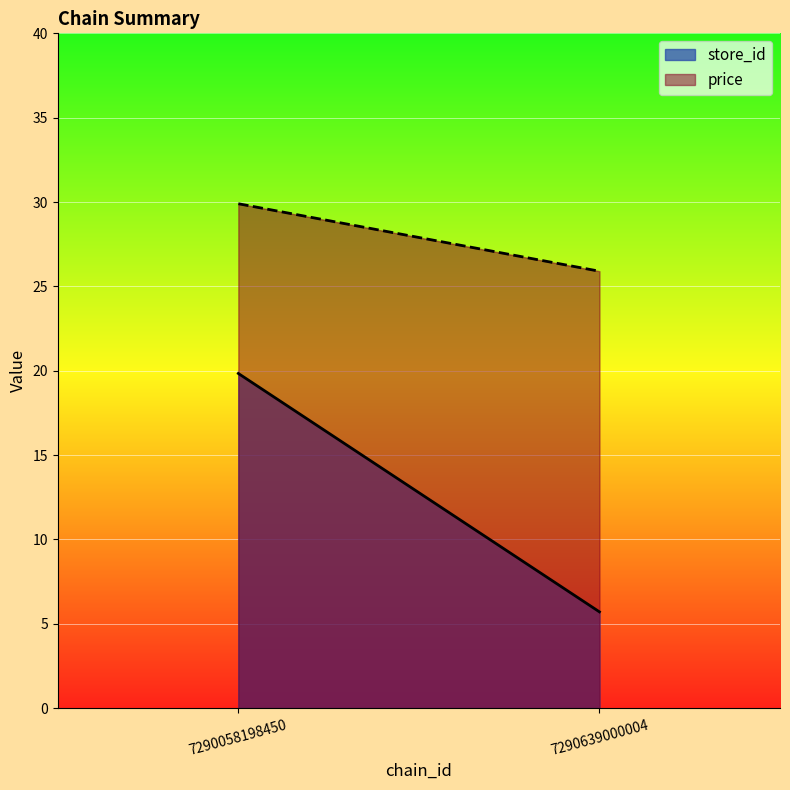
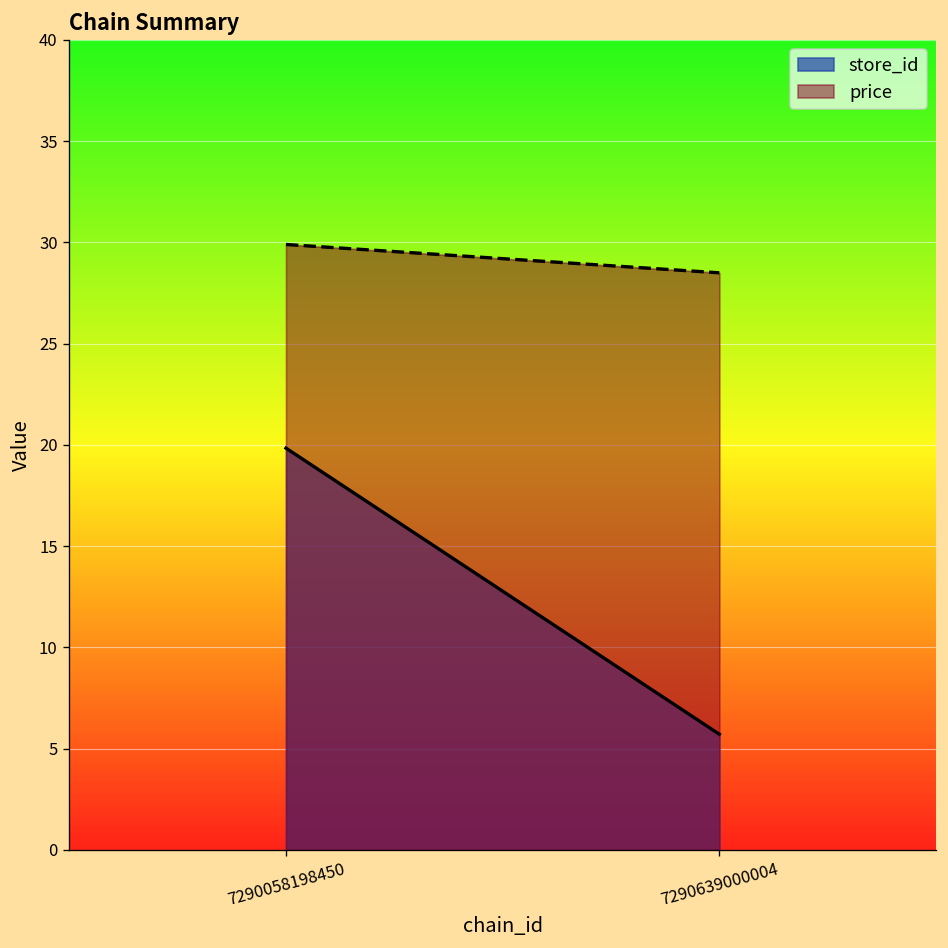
  {
    "store_id": {
      "7290058198450": 19.8,
      "7290639000004": 5.7
    },
    "price": {
      "7290058198450": 29.9,
-     "7290639000004": 25.9
+     "7290639000004": 28.5
    }
  }
